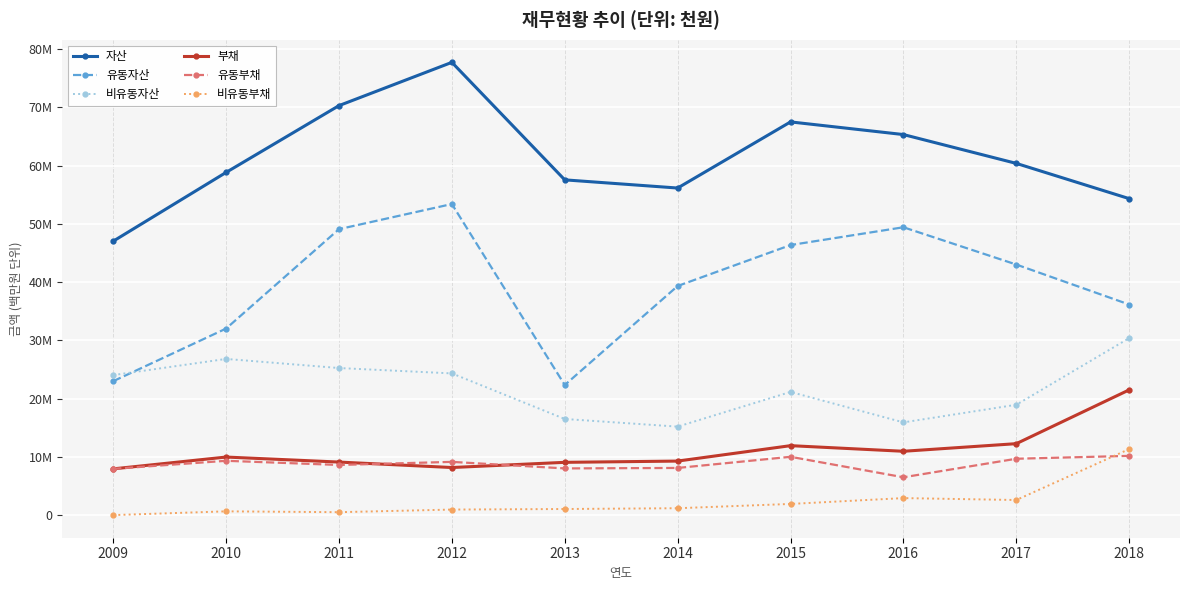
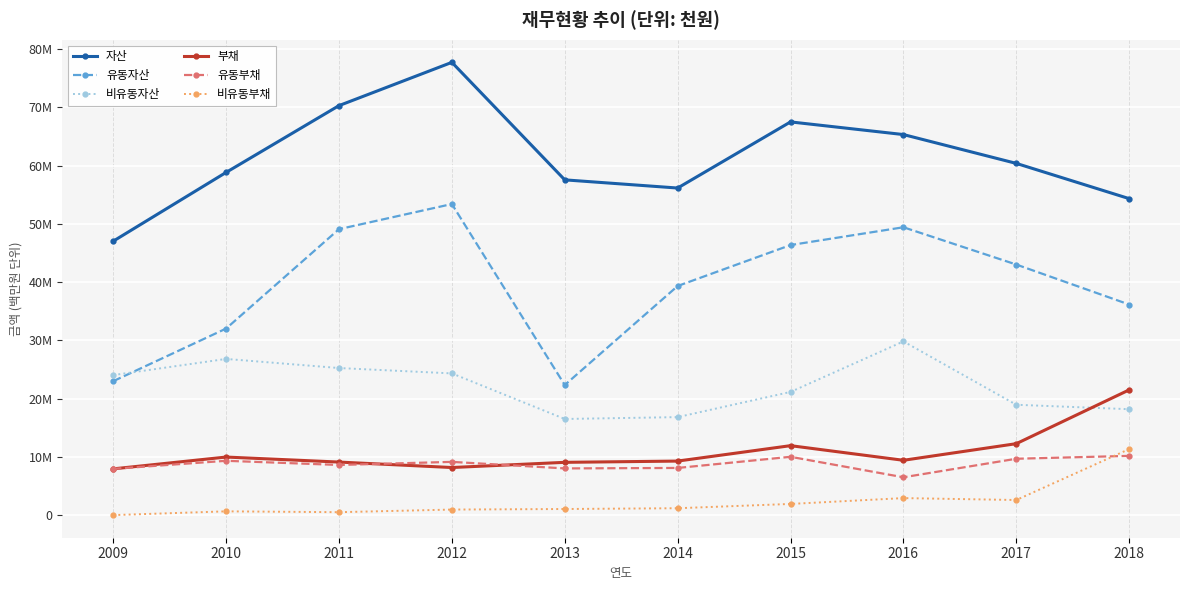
  {
    "자산": {
      "2009": 47000000,
      "2010": 59000000,
      "2011": 70000000,
      "2012": 78000000,
      "2013": 58000000,
      "2014": 56000000,
      "2015": 68000000,
      "2016": 65000000,
      "2017": 60000000,
      "2018": 54000000
    },
    "유동자산": {
      "2009": 23000000,
      "2010": 32000000,
      "2011": 49000000,
      "2012": 53000000,
      "2013": 22000000,
      "2014": 39000000,
      "2015": 46000000,
      "2016": 49000000,
      "2017": 43000000,
      "2018": 36000000
    },
    "비유동자산": {
      "2009": 24000000,
      "2010": 27000000,
      "2011": 25000000,
      "2012": 24000000,
      "2013": 17000000,
-     "2014": 15000000,
+     "2014": 17000000,
      "2015": 21000000,
-     "2016": 16000000,
+     "2016": 30000000,
      "2017": 19000000,
-     "2018": 30000000
+     "2018": 18000000
    },
    "부채": {
      "2010": 10000000,
      "2011": 9000000,
      "2012": 8000000,
      "2013": 9000000,
      "2014": 9000000,
      "2015": 12000000,
-     "2016": 11000000,
+     "2016": 9000000,
      "2017": 12000000,
      "2018": 21000000
    }
  }
